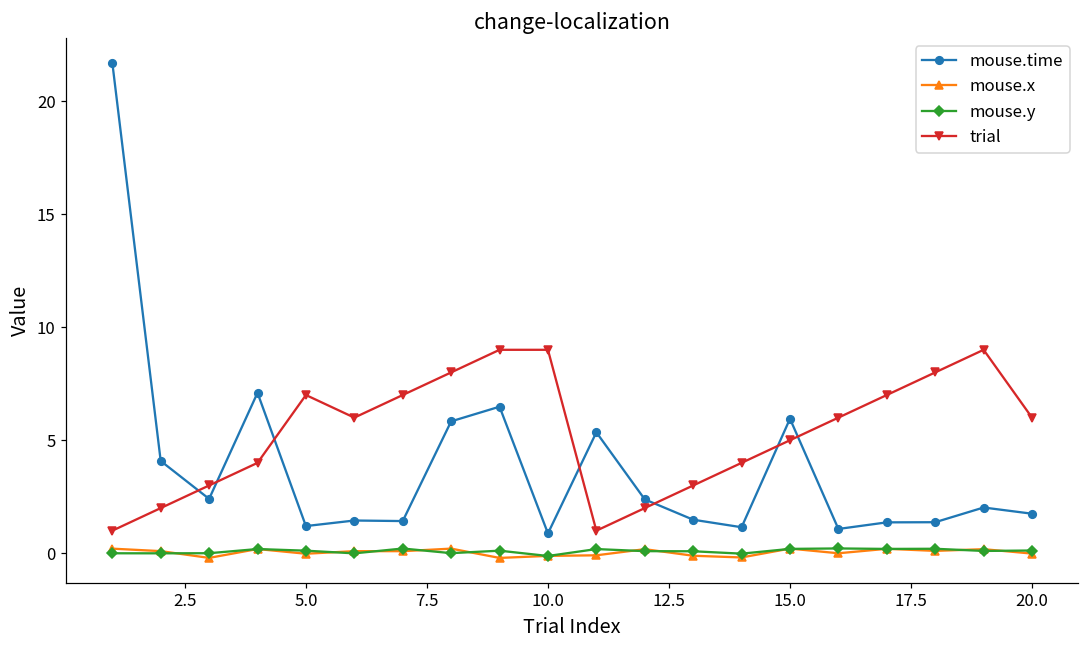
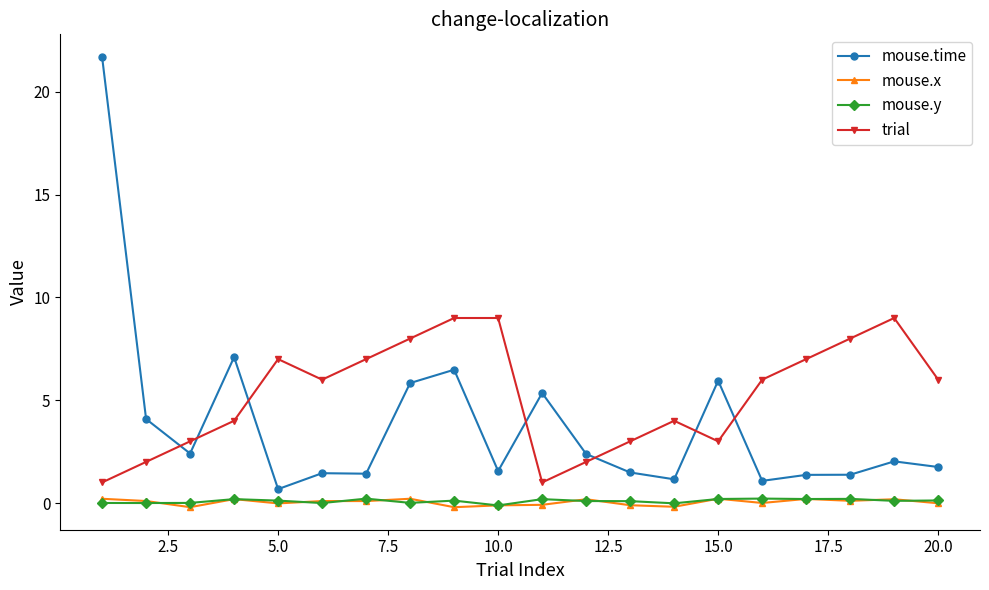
  {
    "mouse.time": {
-     "5.0": 1.2,
-     "10.0": 0.9,
+     "5.0": 0.7,
+     "10.0": 1.6,
      "15.0": 6.0,
      "20.0": 1.8
    },
    "mouse.x": {
      "5.0": 0.0,
      "20.0": 0.0
    },
    "mouse.y": {
      "5.0": 0.1,
      "20.0": 0.1
    },
    "trial": {
      "5.0": 7,
      "10.0": 9,
-     "15.0": 5,
+     "15.0": 3,
      "20.0": 6
    }
  }
